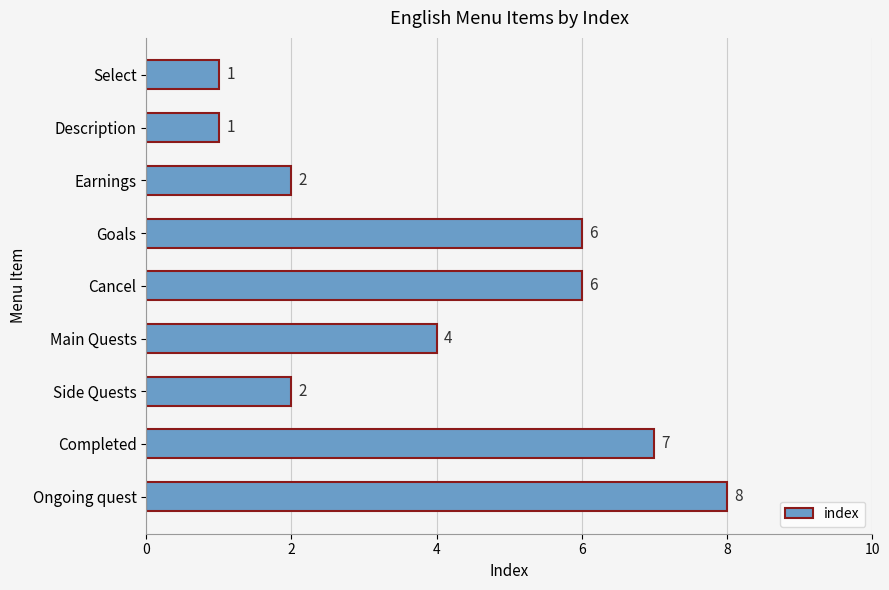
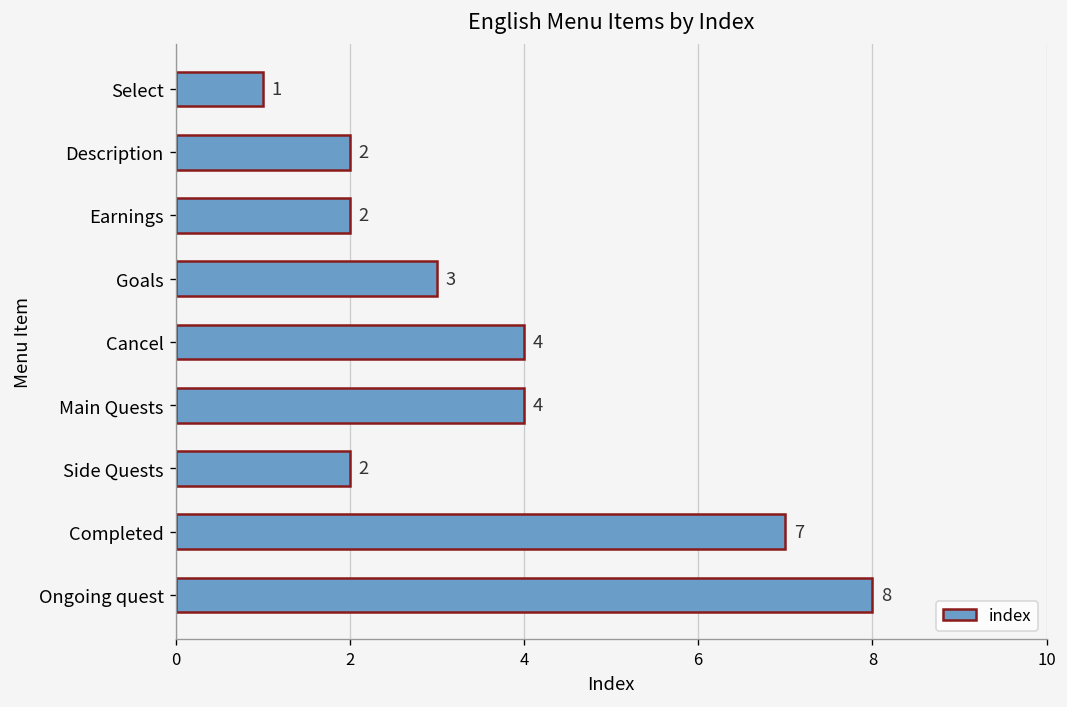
  {
    "Select": 1,
-   "Description": 1,
+   "Description": 2,
    "Earnings": 2,
-   "Goals": 6,
-   "Cancel": 6,
+   "Goals": 3,
+   "Cancel": 4,
    "Main Quests": 4,
    "Side Quests": 2,
    "Completed": 7,
    "Ongoing quest": 8
  }
